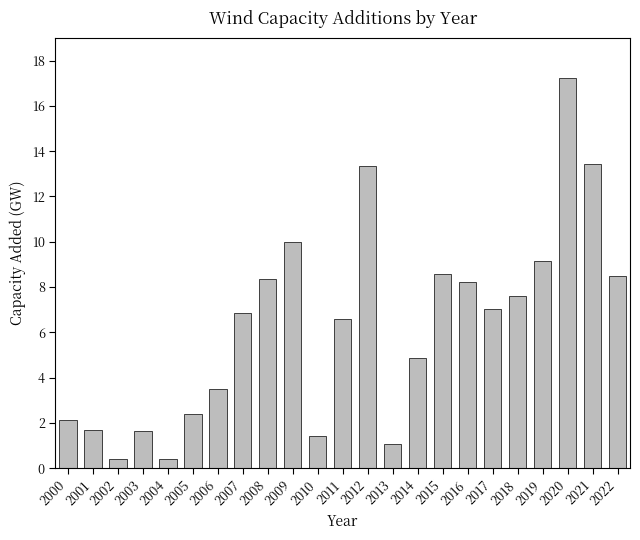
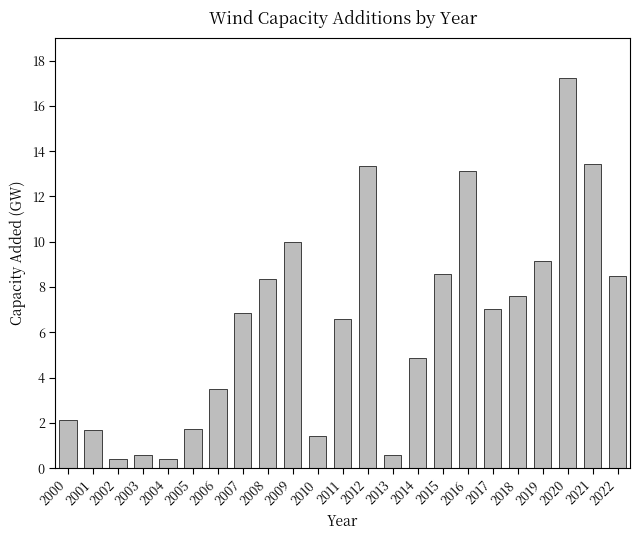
  {
    "2000": 2.1,
    "2001": 1.7,
    "2002": 0.4,
-   "2003": 1.7,
+   "2003": 0.6,
    "2004": 0.4,
-   "2005": 2.4,
+   "2005": 1.8,
    "2006": 3.5,
    "2007": 6.9,
    "2008": 8.4,
    "2009": 10.0,
    "2010": 1.4,
    "2011": 6.6,
    "2012": 13.3,
-   "2013": 1.1,
+   "2013": 0.6,
    "2014": 4.9,
    "2015": 8.6,
-   "2016": 8.2,
+   "2016": 13.1,
    "2017": 7.0,
    "2018": 7.6,
    "2019": 9.1,
    "2020": 17.2,
    "2021": 13.4,
    "2022": 8.5
  }
